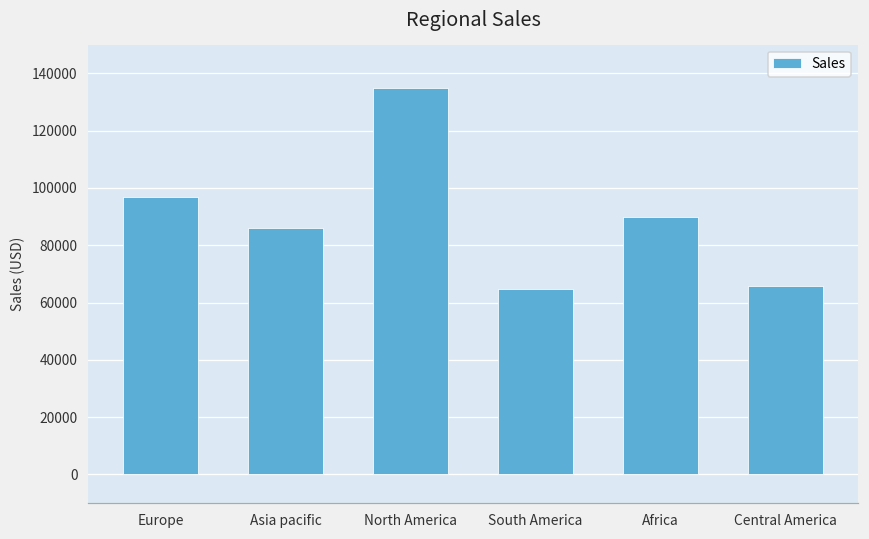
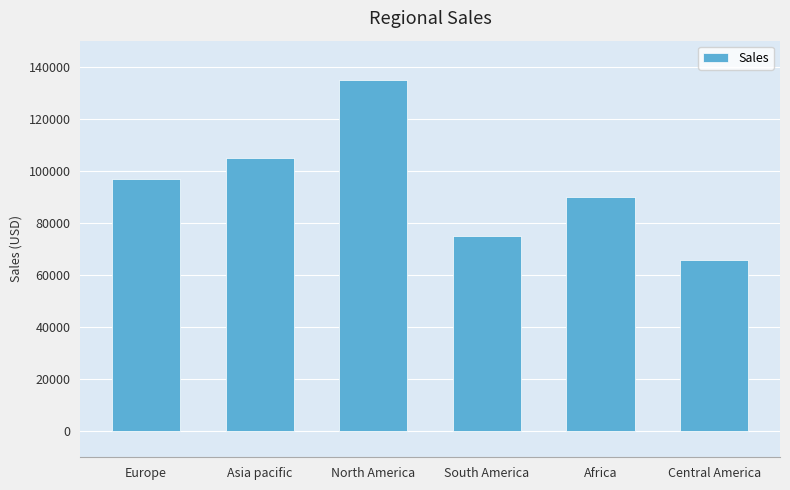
  {
    "Europe": 97000,
-   "Asia pacific": 86000,
+   "Asia pacific": 105000,
    "North America": 135000,
-   "South America": 65000,
+   "South America": 75000,
    "Africa": 90000,
    "Central America": 66000
  }
